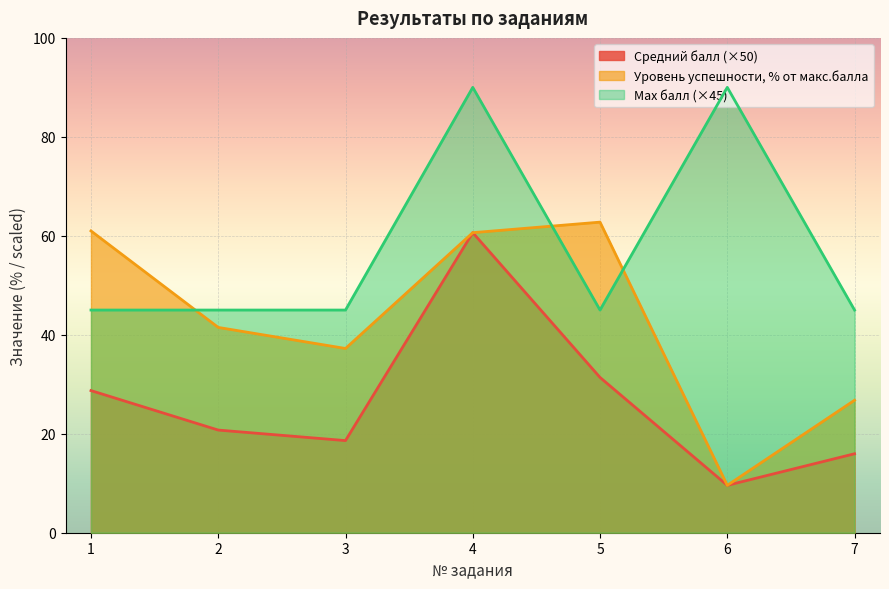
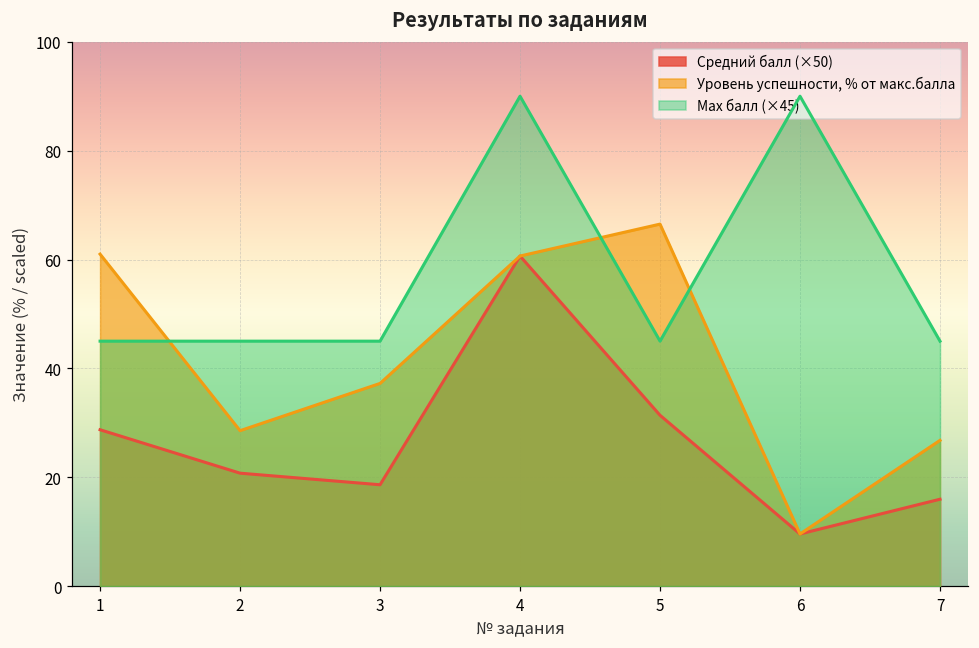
  {
    "Уровень успешности, % от макс.балла": {
      "1": 61,
-     "2": 41,
+     "2": 29,
      "3": 37,
-     "5": 63,
+     "5": 67,
      "7": 27
    }
  }
